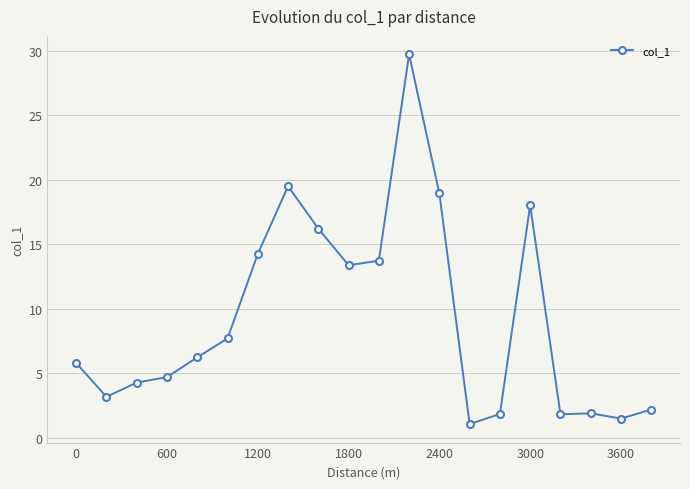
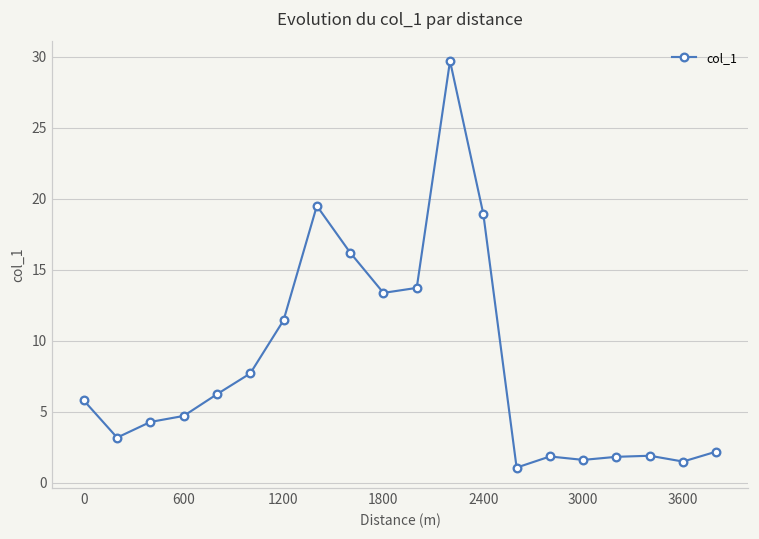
  {
    "0": 5.8,
    "600": 4.7,
-   "1200": 14.3,
+   "1200": 11.5,
    "1800": 13.4,
    "2400": 18.9,
-   "3000": 18.0,
+   "3000": 1.6,
    "3600": 1.5
  }
